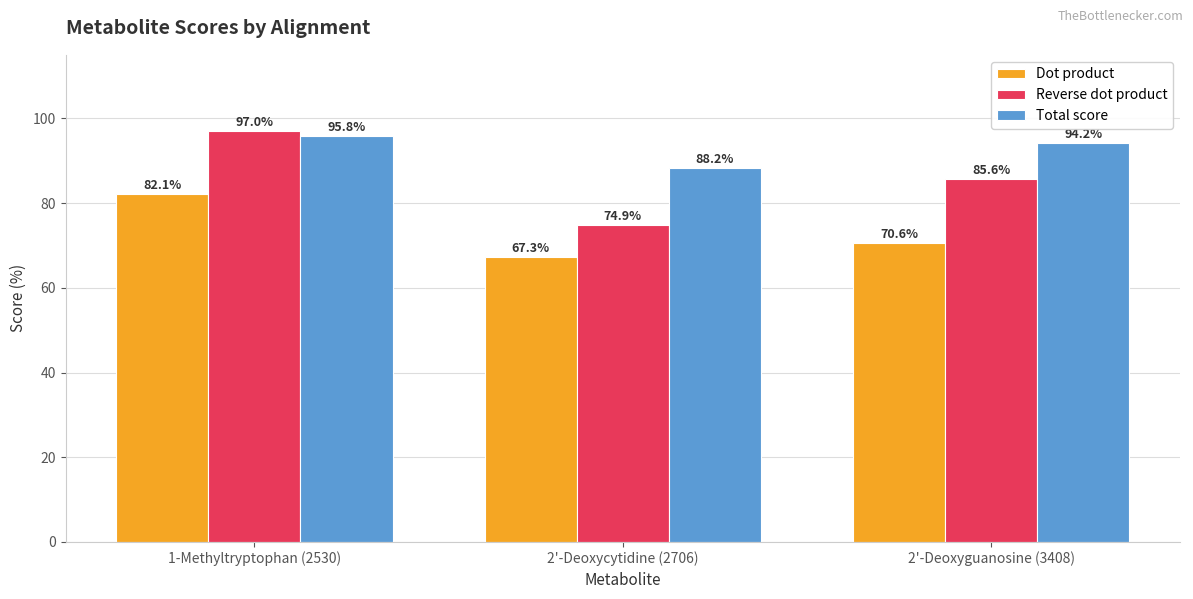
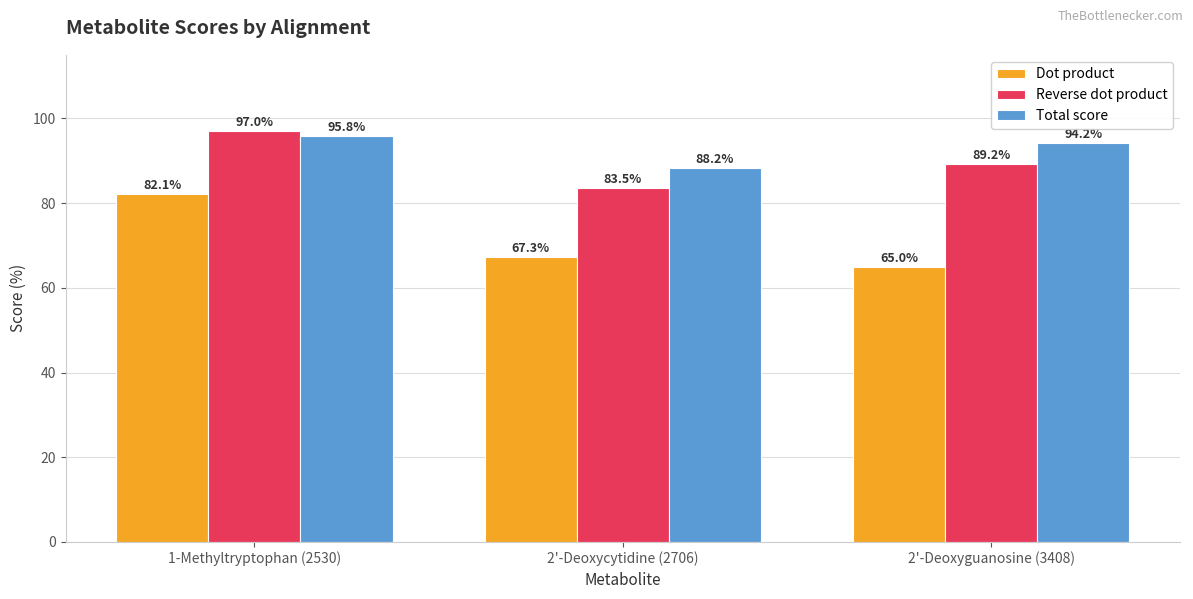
  {
    "Dot product": {
      "1-Methyltryptophan (2530)": "82.1%",
      "2'-Deoxycytidine (2706)": "67.3%",
-     "2'-Deoxyguanosine (3408)": "70.6%"
+     "2'-Deoxyguanosine (3408)": "65.0%"
    },
    "Reverse dot product": {
      "1-Methyltryptophan (2530)": "97.0%",
-     "2'-Deoxycytidine (2706)": "74.9%",
-     "2'-Deoxyguanosine (3408)": "85.6%"
+     "2'-Deoxycytidine (2706)": "83.5%",
+     "2'-Deoxyguanosine (3408)": "89.2%"
    },
    "Total score": {
      "1-Methyltryptophan (2530)": "95.8%",
      "2'-Deoxycytidine (2706)": "88.2%"
    }
  }
